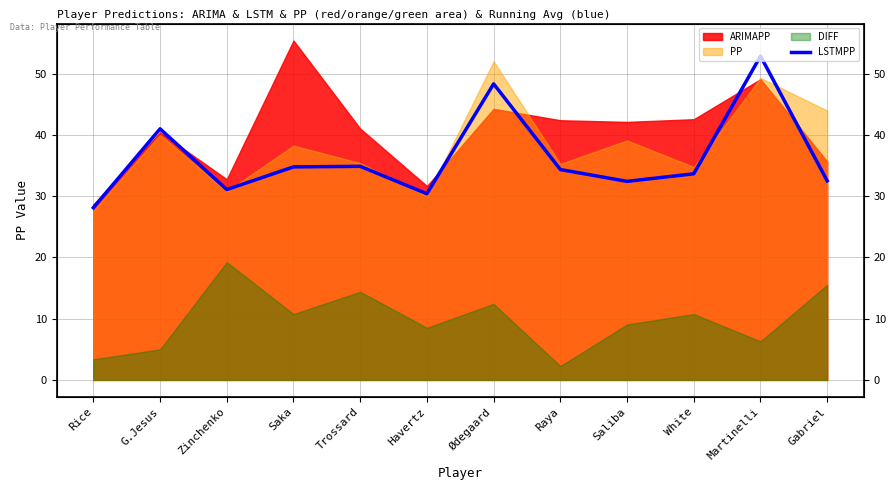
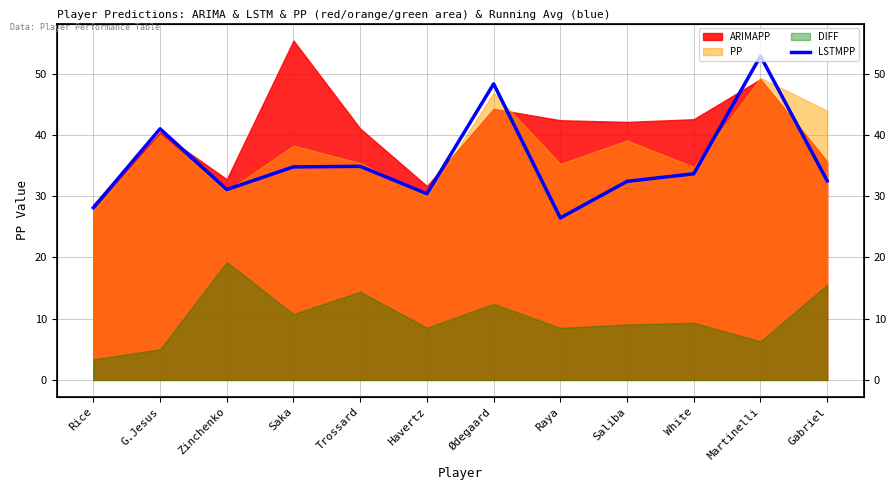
  {
    "LSTMPP": {
      "Rice": 28,
      "G.Jesus": 41,
      "Saka": 35,
      "Trossard": 35,
      "Ødegaard": 48,
-     "Raya": 34,
+     "Raya": 26,
      "Saliba": 32,
      "White": 34,
      "Gabriel": 33
    },
    "ARIMAPP": {
      "Rice": 29,
      "Zinchenko": 33,
      "Saka": 55,
      "Trossard": 41,
      "Havertz": 32,
      "Ødegaard": 44,
      "Raya": 42,
      "Saliba": 42,
      "White": 43,
      "Gabriel": 36
    },
    "PP": {
      "Rice": 28,
      "Saka": 38,
      "Trossard": 35,
-     "Ødegaard": 52,
+     "Ødegaard": 47,
      "Raya": 35,
      "Saliba": 39,
      "White": 35,
      "Gabriel": 44
    },
    "DIFF": {
      "Rice": 3,
      "G.Jesus": 5,
      "Zinchenko": 19,
      "Saka": 11,
      "Trossard": 14,
      "Havertz": 9,
      "Ødegaard": 12,
-     "Raya": 2,
+     "Raya": 8,
      "Saliba": 9,
-     "White": 11,
+     "White": 9,
      "Martinelli": 6,
      "Gabriel": 16
    }
  }
